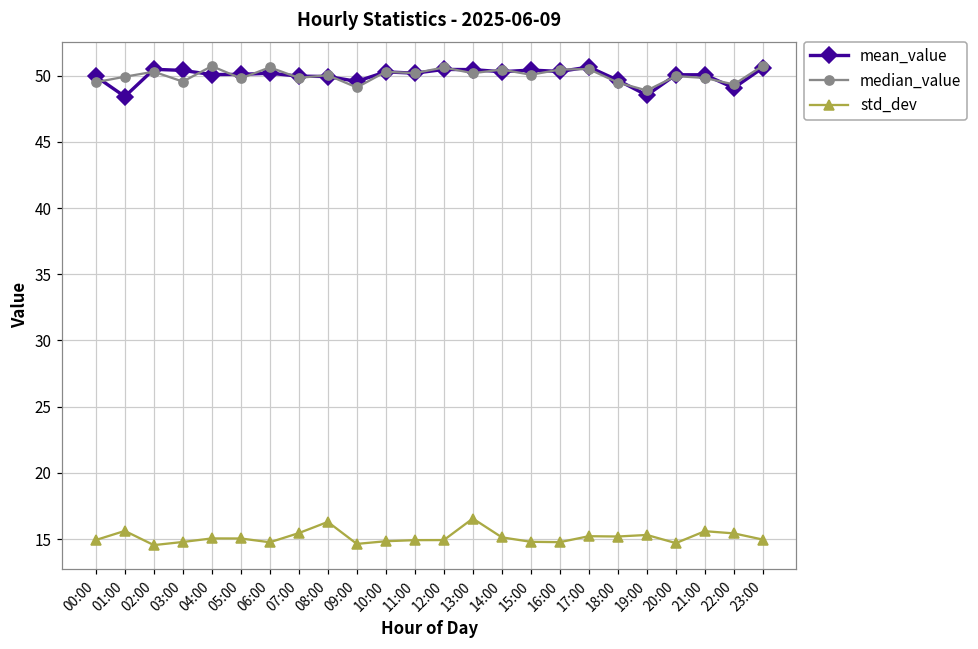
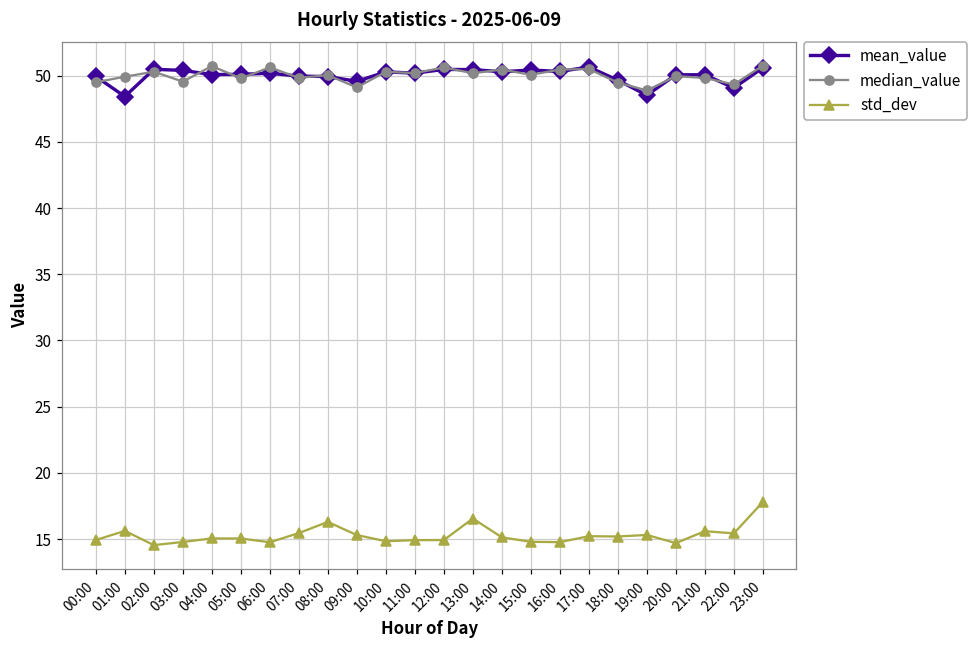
  {
    "mean_value": {
      "00:00": 49.9,
      "01:00": 48.4,
      "03:00": 50.4,
      "04:00": 50.1,
      "05:00": 50.1,
      "06:00": 50.2,
      "09:00": 49.6,
      "13:00": 50.5,
      "15:00": 50.4,
      "19:00": 48.5,
      "21:00": 50.1,
      "22:00": 49.1
    },
    "median_value": {
      "00:00": 49.5,
      "01:00": 49.9,
      "03:00": 49.5,
      "04:00": 50.7,
      "05:00": 49.8,
      "06:00": 50.6,
      "09:00": 49.1,
      "13:00": 50.2,
      "15:00": 50.1,
      "19:00": 48.9,
      "21:00": 49.8,
      "22:00": 49.3
    },
    "std_dev": {
      "00:00": 14.9,
      "01:00": 15.6,
      "02:00": 14.5,
      "03:00": 14.8,
      "04:00": 15.1,
      "05:00": 15.0,
      "06:00": 14.8,
      "07:00": 15.5,
      "08:00": 16.3,
-     "09:00": 14.6,
+     "09:00": 15.3,
      "10:00": 14.8,
      "11:00": 14.9,
      "12:00": 14.9,
      "13:00": 16.6,
      "14:00": 15.1,
      "15:00": 14.8,
      "16:00": 14.8,
      "17:00": 15.2,
      "18:00": 15.2,
      "19:00": 15.3,
      "20:00": 14.7,
      "21:00": 15.6,
      "22:00": 15.4,
-     "23:00": 15.0
+     "23:00": 17.8
    }
  }
